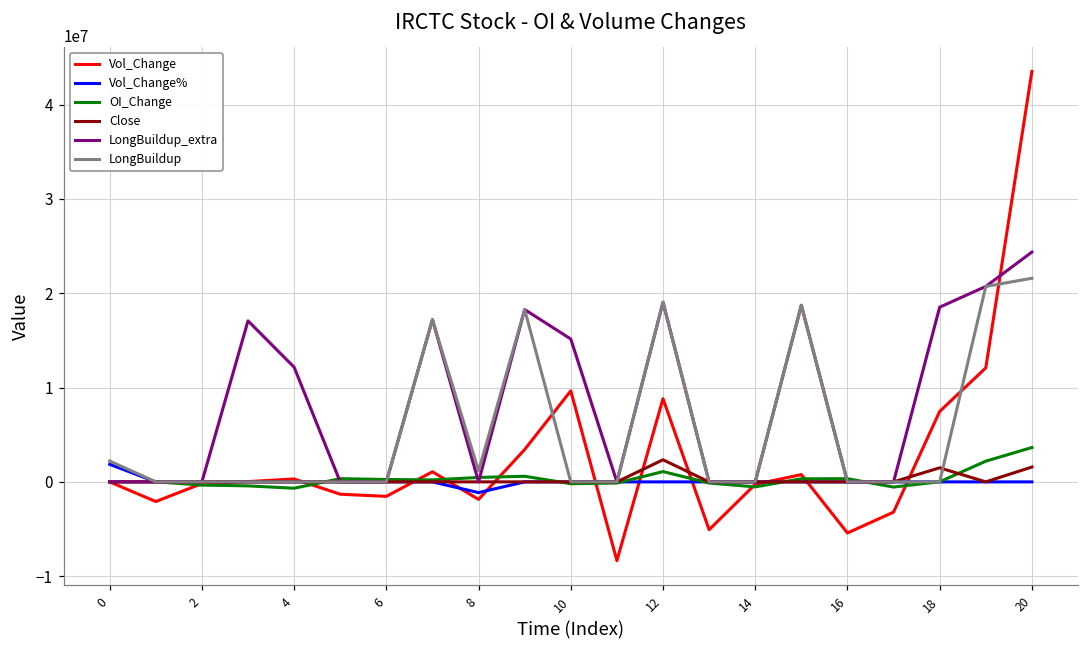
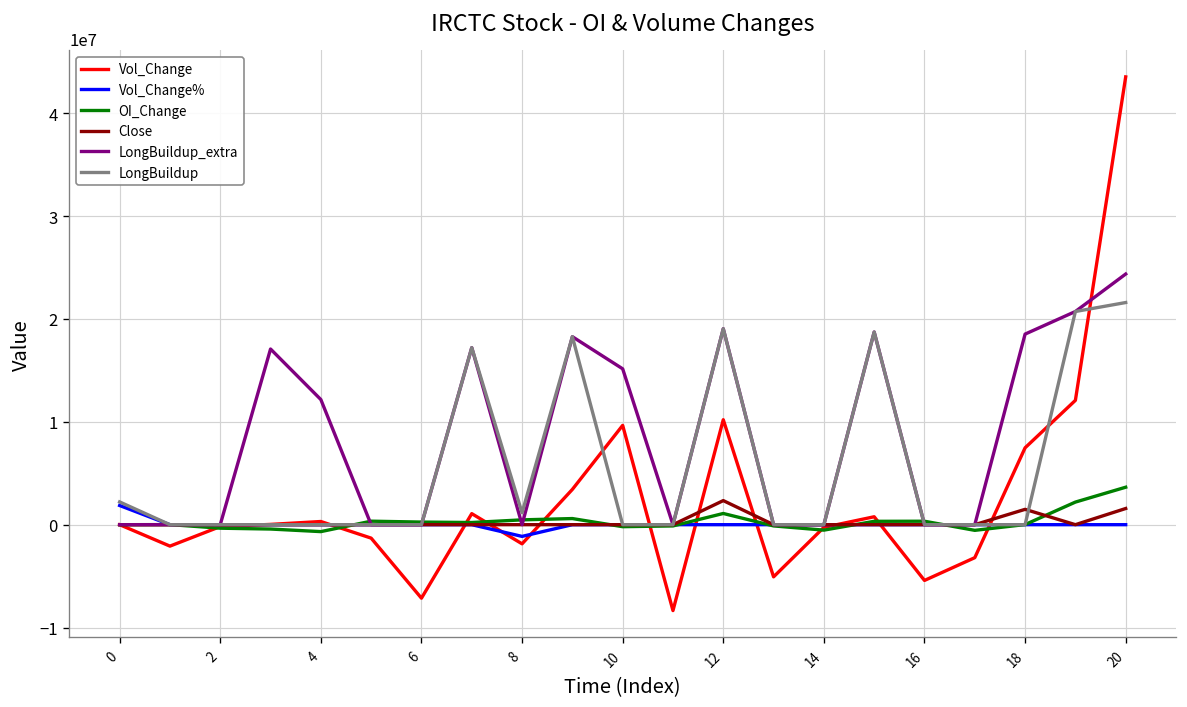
  {
    "Vol_Change": {
      "4": 0,
-     "6": -2000000,
+     "6": -7000000,
      "8": -2000000,
      "10": 10000000,
-     "12": 9000000,
+     "12": 10000000,
      "16": -5000000,
      "18": 7000000,
      "20": 44000000
    },
    "Vol_Change%": {
      "0": 2000000,
      "8": -1000000,
      "12": 0,
      "20": 0
    },
    "OI_Change": {
      "4": -1000000,
      "8": 0,
      "12": 1000000,
      "16": 0,
      "20": 4000000
    },
    "Close": {
      "12": 2000000,
      "18": 1000000,
      "20": 2000000
    },
    "LongBuildup_extra": {
      "4": 12000000,
      "10": 15000000,
      "18": 19000000,
      "20": 24000000
    },
    "LongBuildup": {
      "0": 2000000,
      "8": 1000000,
      "20": 22000000
    }
  }
